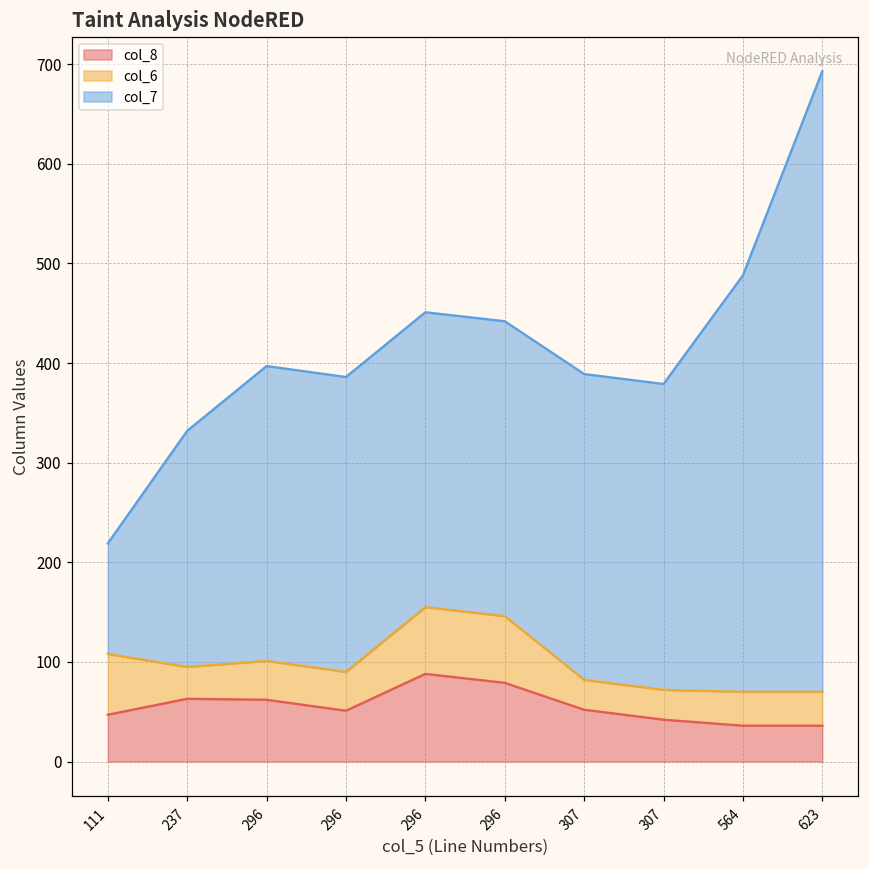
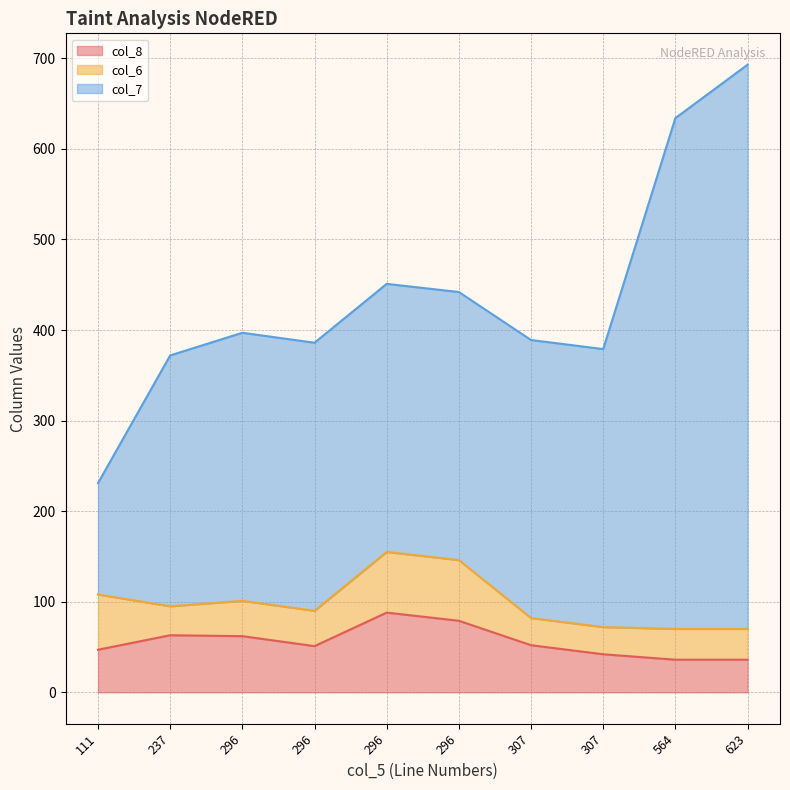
  {
    "col_8": {
      "111": 50,
      "237": 60,
      "564": 40,
      "623": 40
    },
    "col_6": {
      "111": 60,
      "237": 30,
      "564": 30,
      "623": 30
    },
    "col_7": {
-     "111": 110,
-     "237": 240,
-     "564": 420,
+     "111": 120,
+     "237": 280,
+     "564": 560,
      "623": 620
    }
  }
